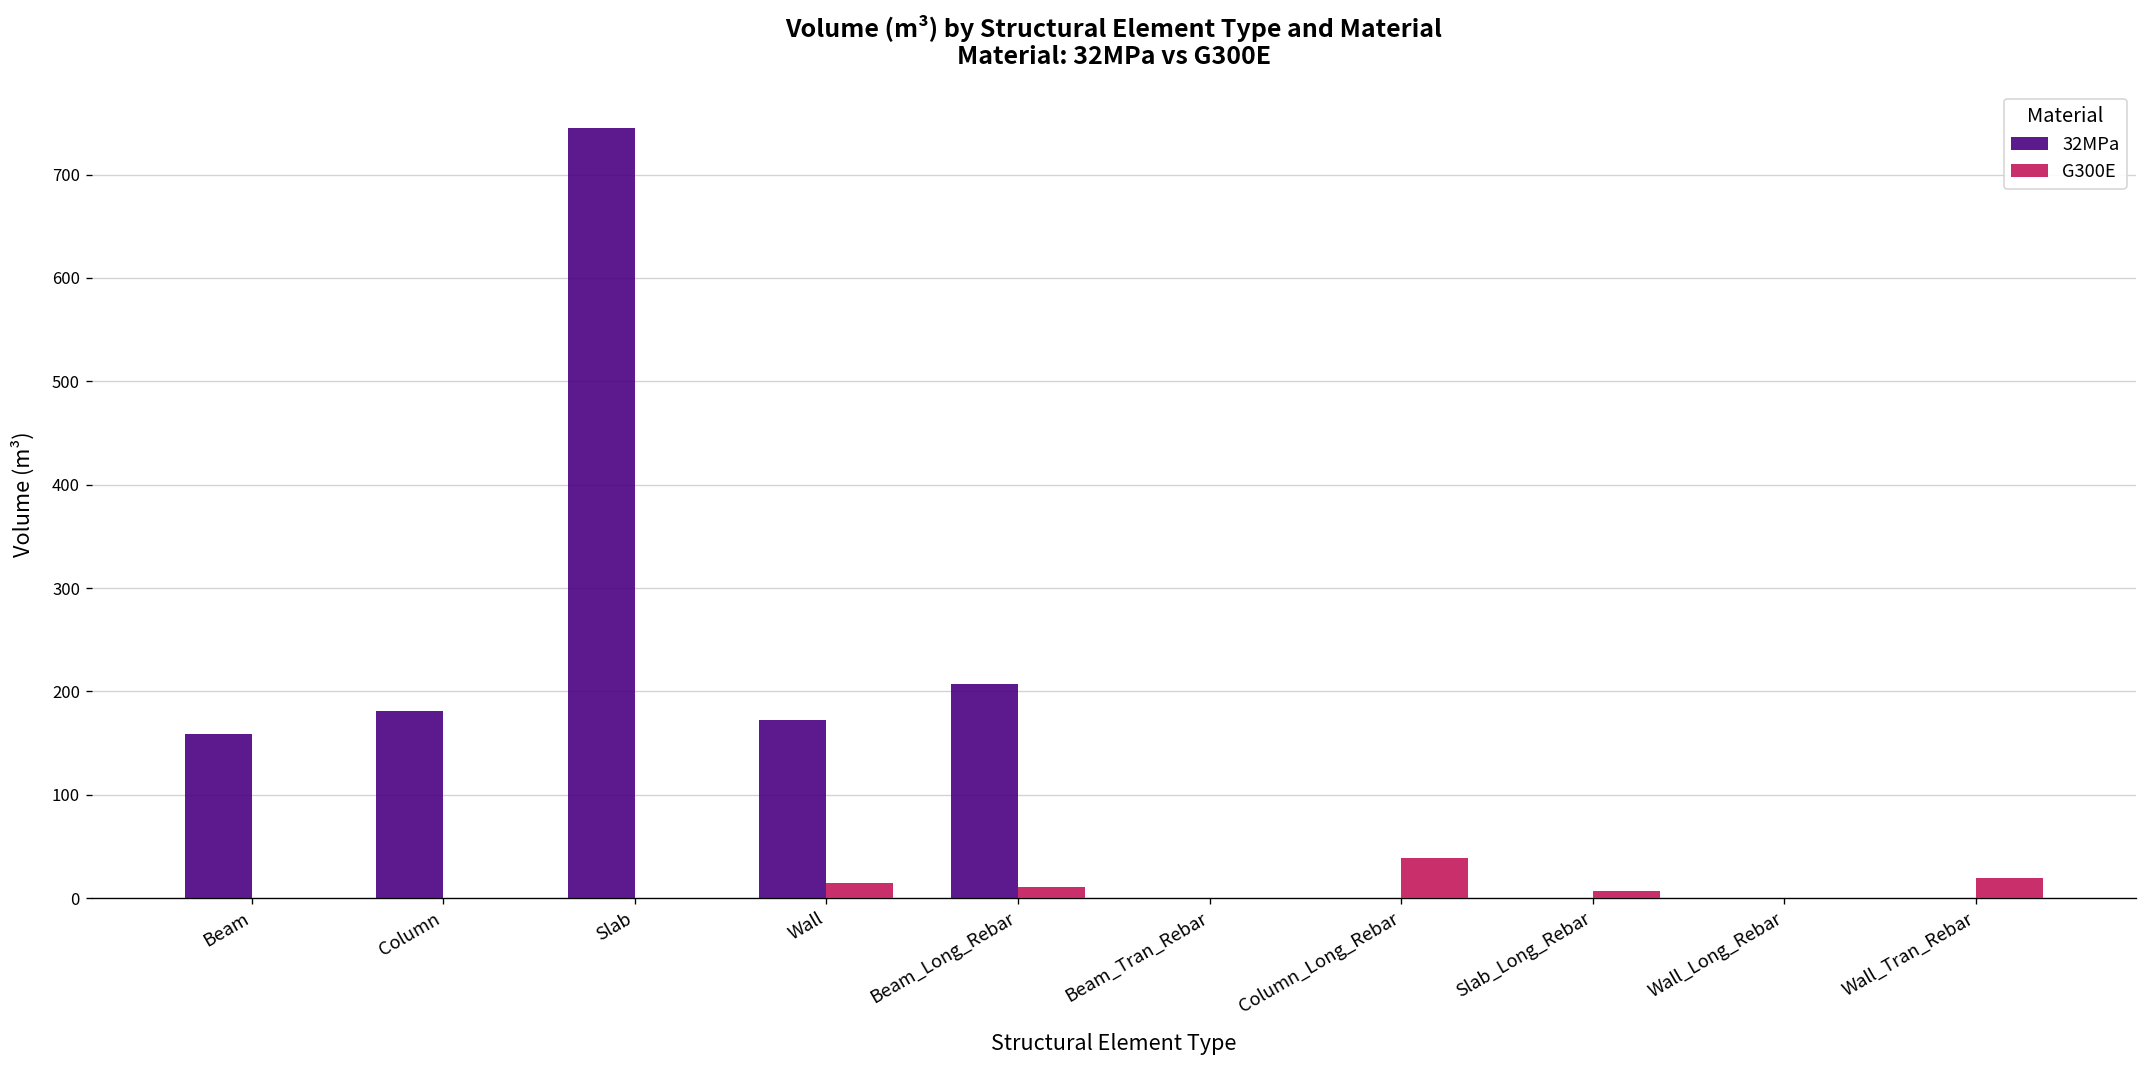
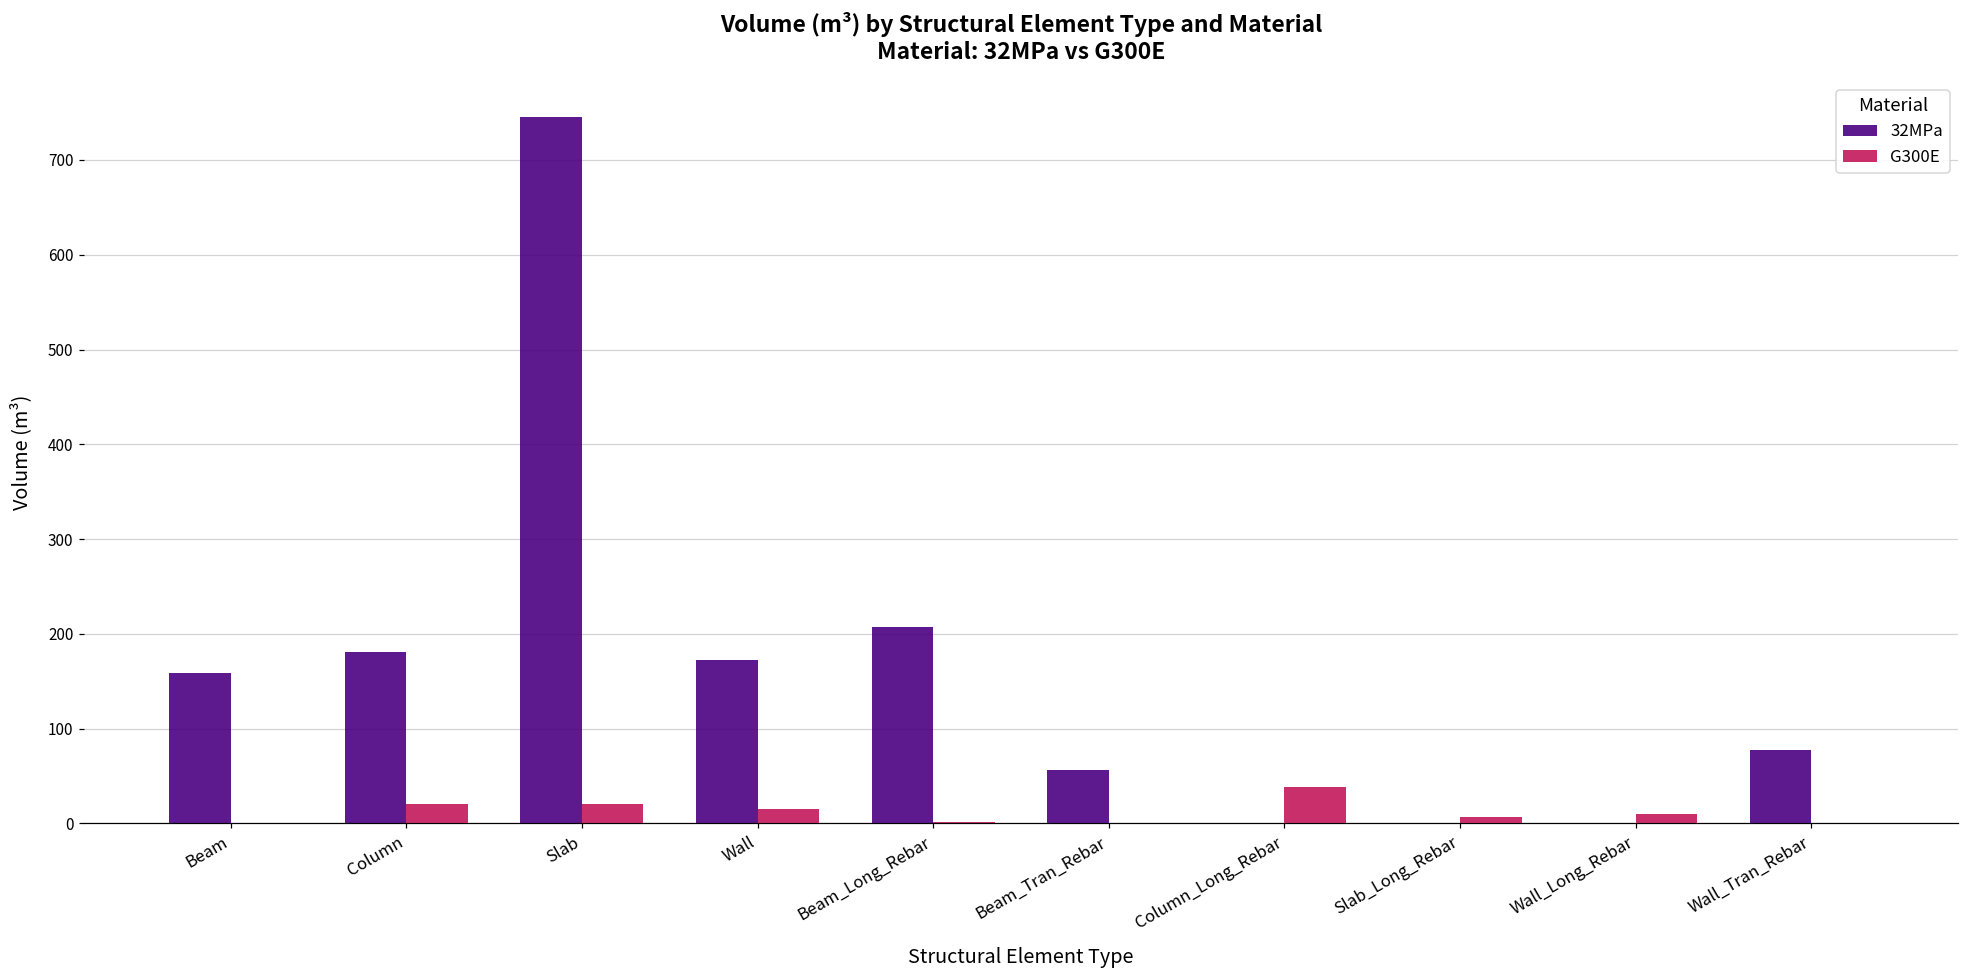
  {
    "32MPa": {
      "Beam": 160,
      "Column": 180,
      "Slab": 750,
      "Wall": 170,
      "Beam_Long_Rebar": 210,
-     "Beam_Tran_Rebar": 0,
+     "Beam_Tran_Rebar": 60,
      "Column_Long_Rebar": 0,
      "Slab_Long_Rebar": 0,
      "Wall_Long_Rebar": 0,
-     "Wall_Tran_Rebar": 0
+     "Wall_Tran_Rebar": 80
    },
    "G300E": {
      "Beam": 0,
-     "Column": 0,
-     "Slab": 0,
+     "Column": 20,
+     "Slab": 20,
      "Wall": 20,
-     "Beam_Long_Rebar": 10,
+     "Beam_Long_Rebar": 0,
      "Column_Long_Rebar": 40,
      "Slab_Long_Rebar": 10,
-     "Wall_Long_Rebar": 0,
-     "Wall_Tran_Rebar": 20
+     "Wall_Long_Rebar": 10,
+     "Wall_Tran_Rebar": 0
    }
  }
